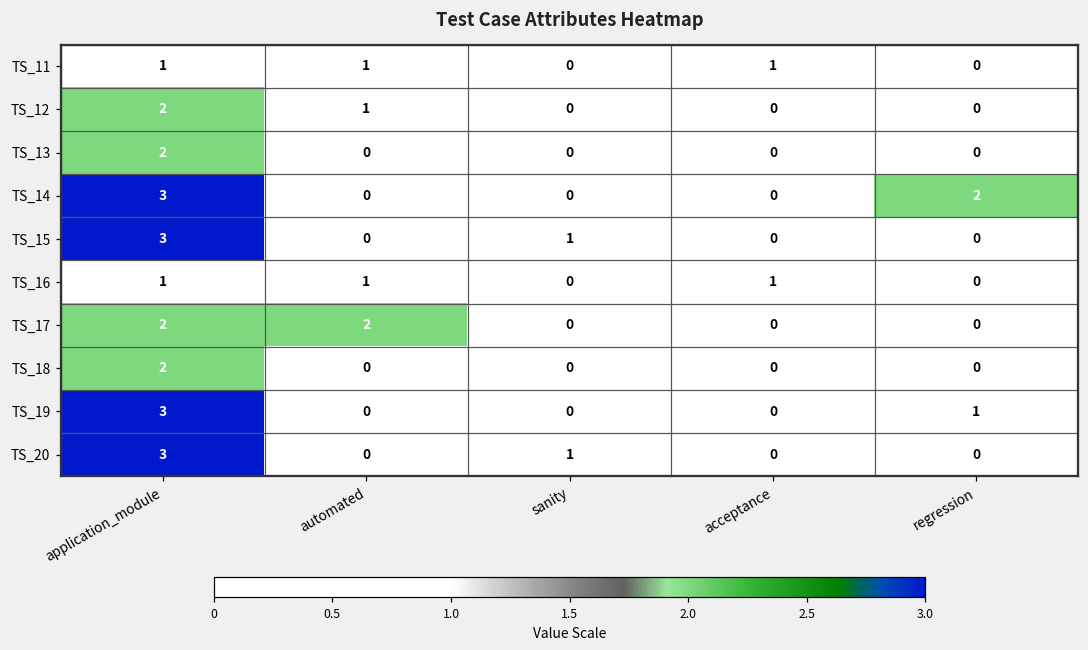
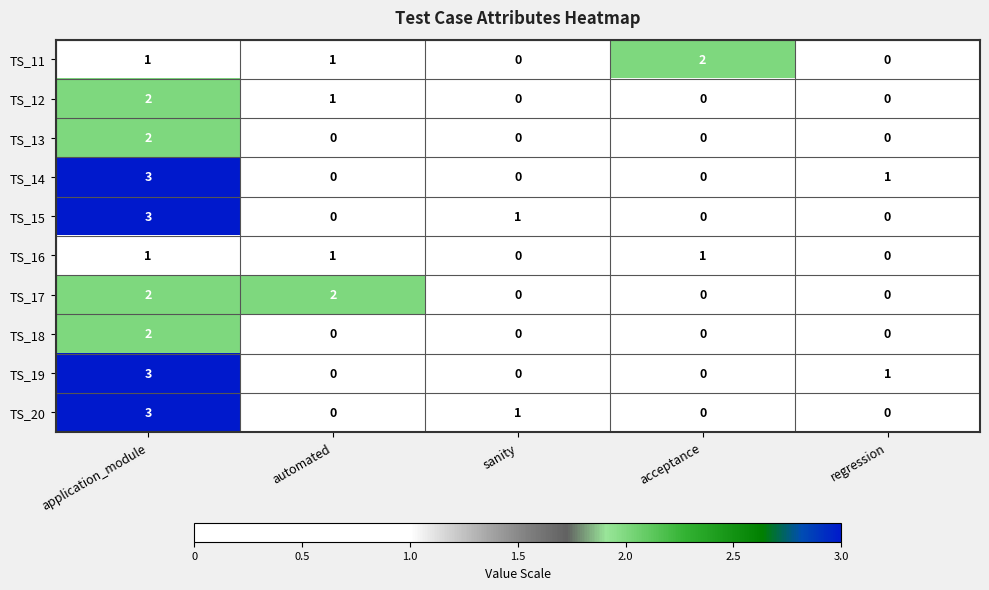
  {
    "TS_11": {
      "application_module": 1,
      "automated": 1,
      "sanity": 0,
-     "acceptance": 1,
+     "acceptance": 2,
      "regression": 0
    },
    "TS_12": {
      "application_module": 2,
      "automated": 1,
      "sanity": 0,
      "acceptance": 0,
      "regression": 0
    },
    "TS_13": {
      "application_module": 2,
      "automated": 0,
      "sanity": 0,
      "acceptance": 0,
      "regression": 0
    },
    "TS_14": {
      "application_module": 3,
      "automated": 0,
      "sanity": 0,
      "acceptance": 0,
-     "regression": 2
+     "regression": 1
    },
    "TS_15": {
      "application_module": 3,
      "automated": 0,
      "sanity": 1,
      "acceptance": 0,
      "regression": 0
    },
    "TS_16": {
      "application_module": 1,
      "automated": 1,
      "sanity": 0,
      "acceptance": 1,
      "regression": 0
    },
    "TS_17": {
      "application_module": 2,
      "automated": 2,
      "sanity": 0,
      "acceptance": 0,
      "regression": 0
    },
    "TS_18": {
      "application_module": 2,
      "automated": 0,
      "sanity": 0,
      "acceptance": 0,
      "regression": 0
    },
    "TS_19": {
      "application_module": 3,
      "automated": 0,
      "sanity": 0,
      "acceptance": 0,
      "regression": 1
    },
    "TS_20": {
      "application_module": 3,
      "automated": 0,
      "sanity": 1,
      "acceptance": 0,
      "regression": 0
    }
  }
